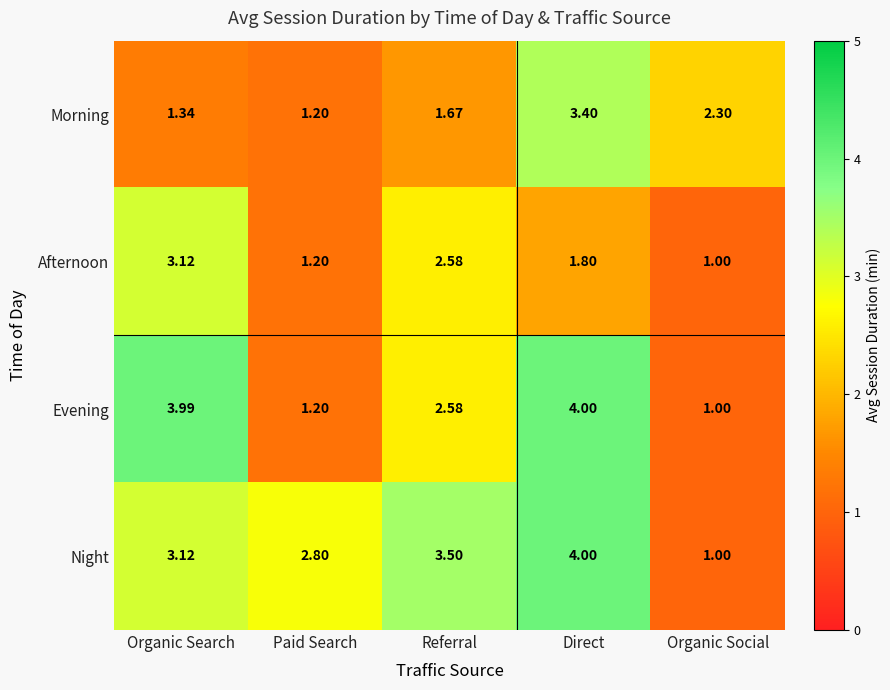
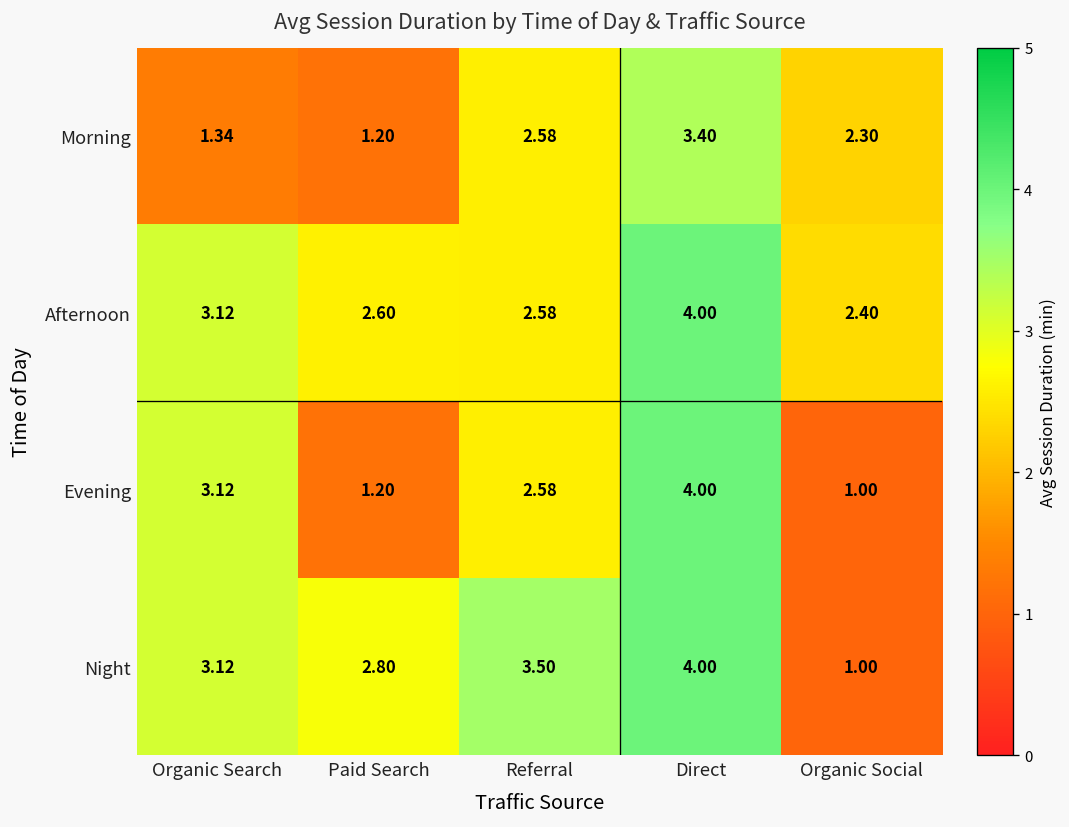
  {
    "Morning": {
      "Organic Search": 1.34,
      "Paid Search": 1.20,
-     "Referral": 1.67,
+     "Referral": 2.58,
      "Direct": 3.40,
      "Organic Social": 2.30
    },
    "Afternoon": {
      "Organic Search": 3.12,
-     "Paid Search": 1.20,
+     "Paid Search": 2.60,
      "Referral": 2.58,
-     "Direct": 1.80,
-     "Organic Social": 1.00
+     "Direct": 4.00,
+     "Organic Social": 2.40
    },
    "Evening": {
-     "Organic Search": 3.99,
+     "Organic Search": 3.12,
      "Paid Search": 1.20,
      "Referral": 2.58,
      "Direct": 4.00,
      "Organic Social": 1.00
    },
    "Night": {
      "Organic Search": 3.12,
      "Paid Search": 2.80,
      "Referral": 3.50,
      "Direct": 4.00,
      "Organic Social": 1.00
    }
  }
